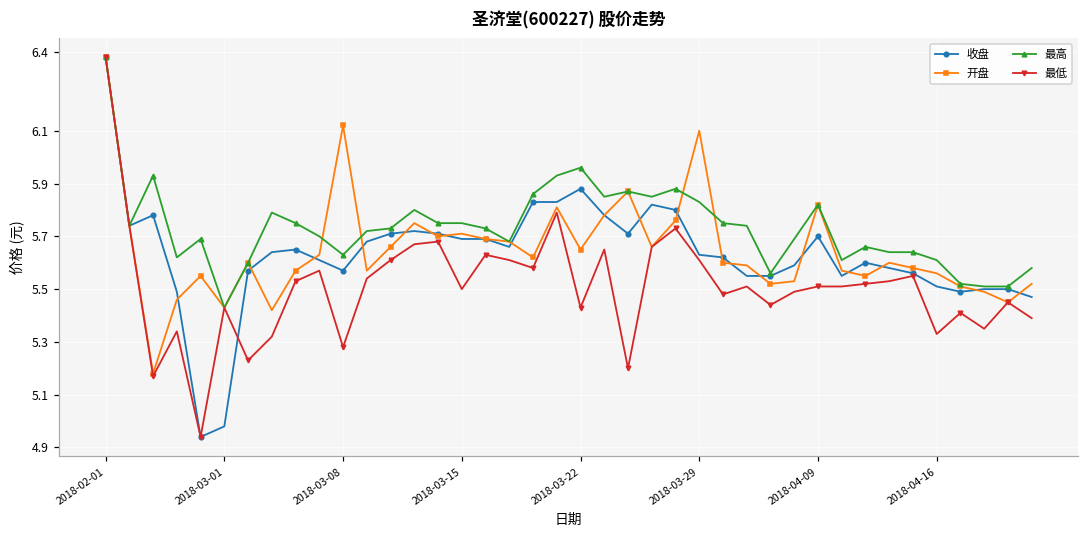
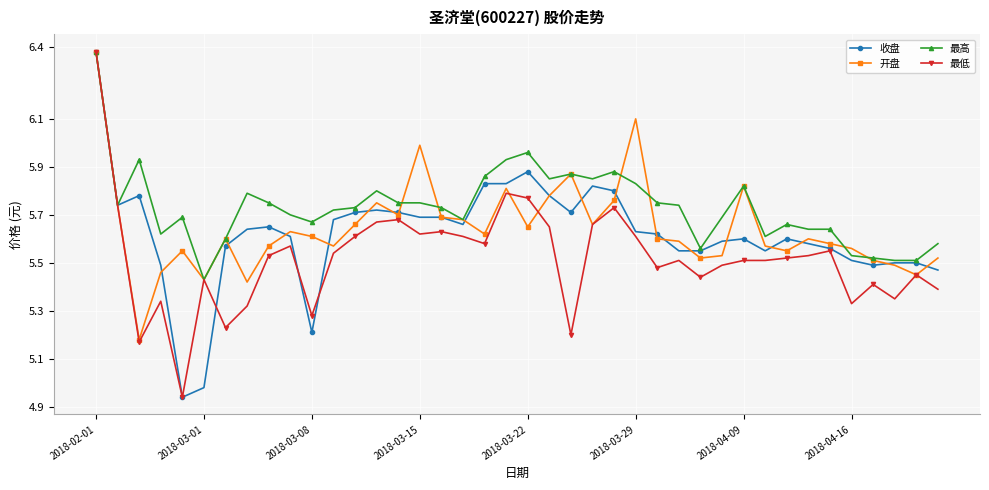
  {
    "收盘": {
      "2018-03-01": 4.98,
-     "2018-03-08": 5.57,
+     "2018-03-08": 5.21,
      "2018-03-15": 5.69,
      "2018-03-22": 5.88,
      "2018-03-29": 5.63,
-     "2018-04-09": 5.7,
+     "2018-04-09": 5.6,
      "2018-04-16": 5.51
    },
    "开盘": {
-     "2018-03-08": 6.12,
-     "2018-03-15": 5.71,
+     "2018-03-08": 5.61,
+     "2018-03-15": 5.99,
      "2018-03-22": 5.65,
      "2018-03-29": 6.10,
      "2018-04-16": 5.56
    },
    "最高": {
-     "2018-03-08": 5.63,
+     "2018-03-08": 5.67,
      "2018-03-15": 5.75,
      "2018-03-22": 5.96,
      "2018-03-29": 5.83,
-     "2018-04-16": 5.61
+     "2018-04-16": 5.53
    },
    "最低": {
      "2018-03-08": 5.28,
-     "2018-03-15": 5.50,
-     "2018-03-22": 5.43,
+     "2018-03-15": 5.62,
+     "2018-03-22": 5.77,
      "2018-03-29": 5.61,
      "2018-04-09": 5.51,
      "2018-04-16": 5.33
    }
  }
